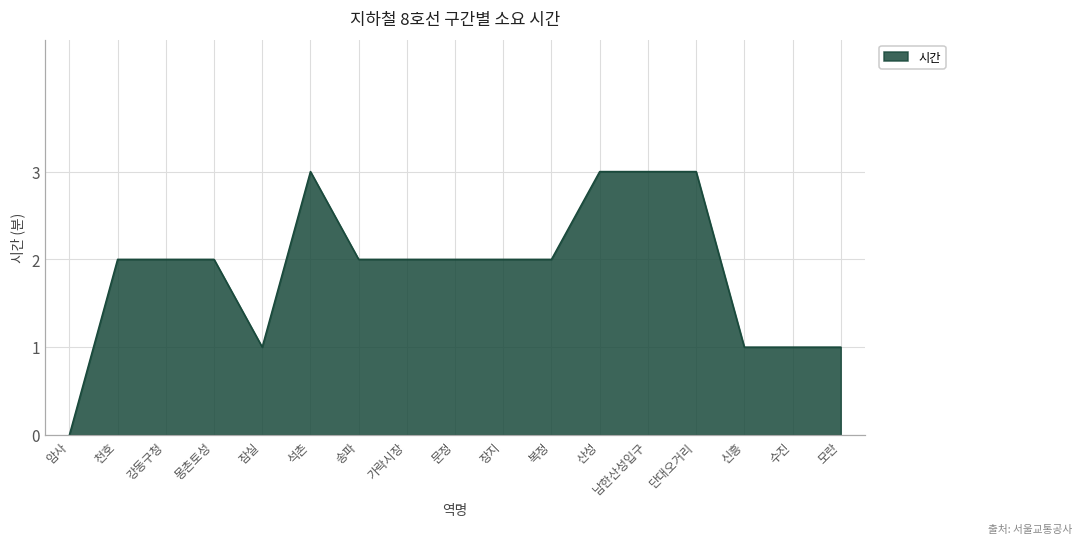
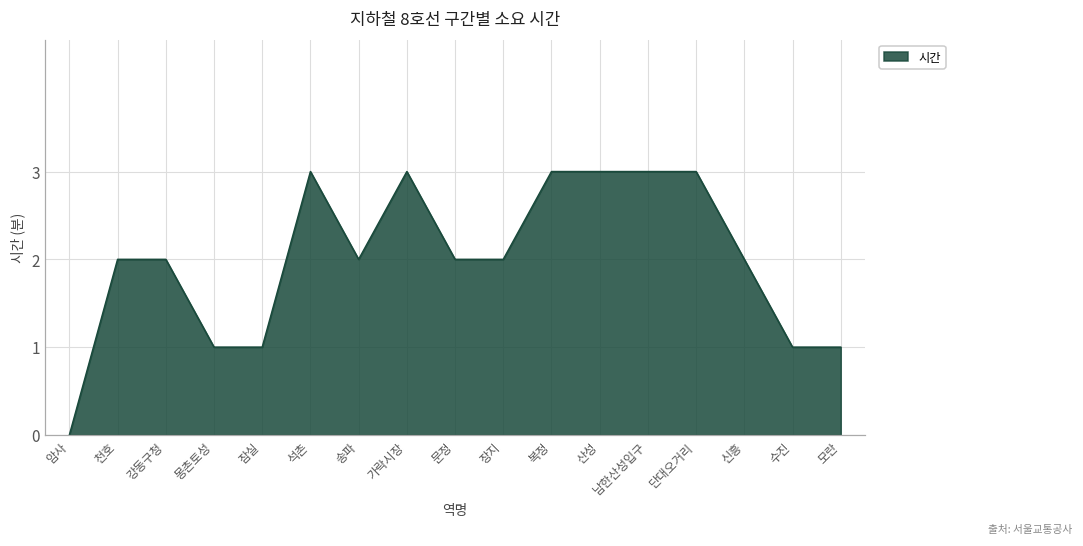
  {
    "암사": 0,
    "천호": 2,
    "강동구청": 2,
-   "몽촌토성": 2,
+   "몽촌토성": 1,
    "잠실": 1,
    "석촌": 3,
    "송파": 2,
-   "가락시장": 2,
+   "가락시장": 3,
    "문정": 2,
    "장지": 2,
-   "복정": 2,
+   "복정": 3,
    "산성": 3,
    "남한산성입구": 3,
    "단대오거리": 3,
-   "신흥": 1,
+   "신흥": 2,
    "수진": 1,
    "모란": 1
  }
